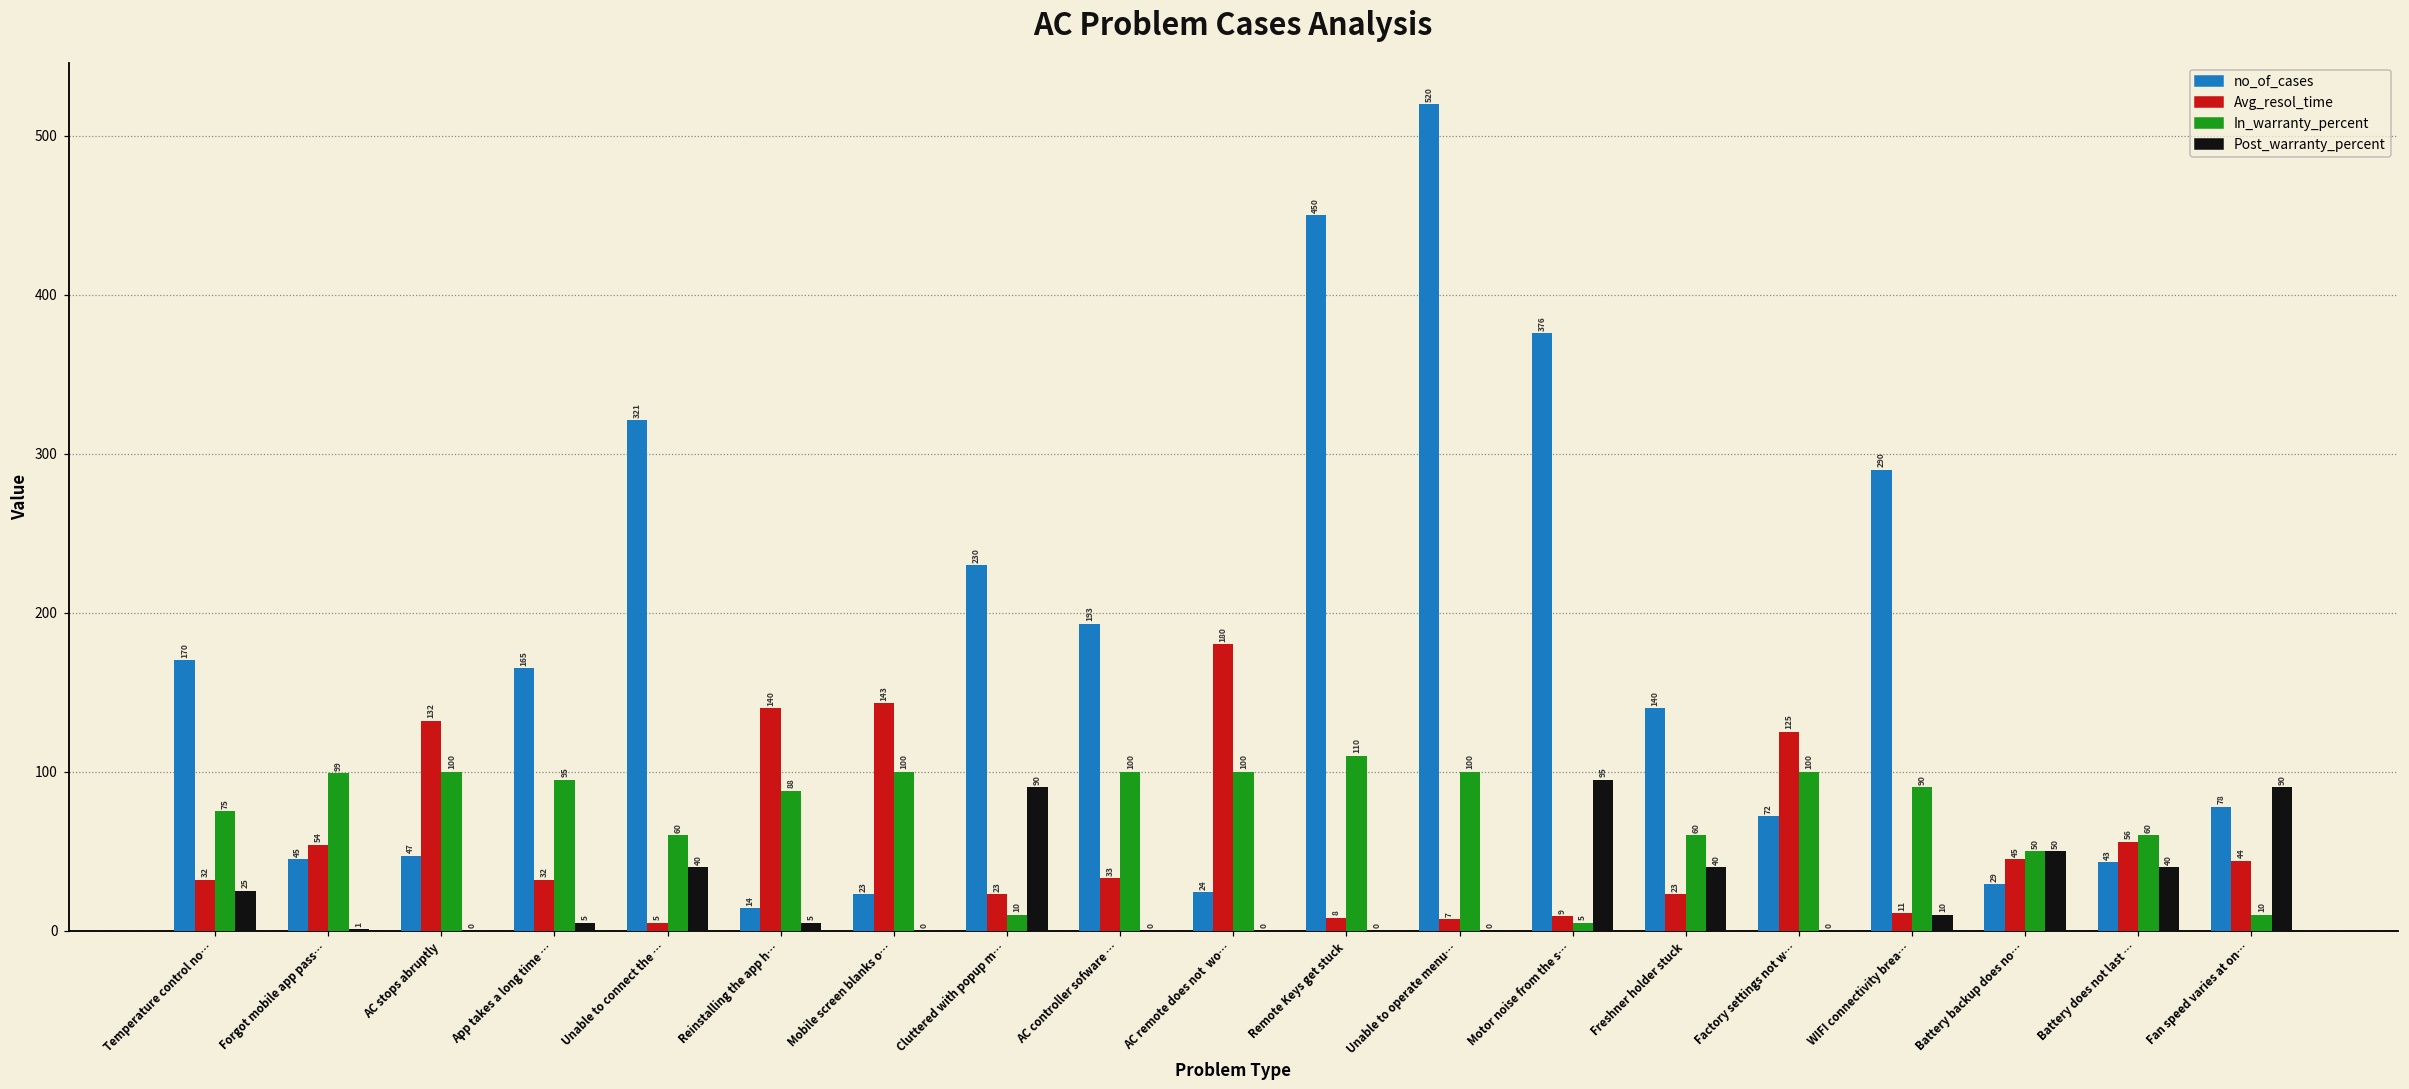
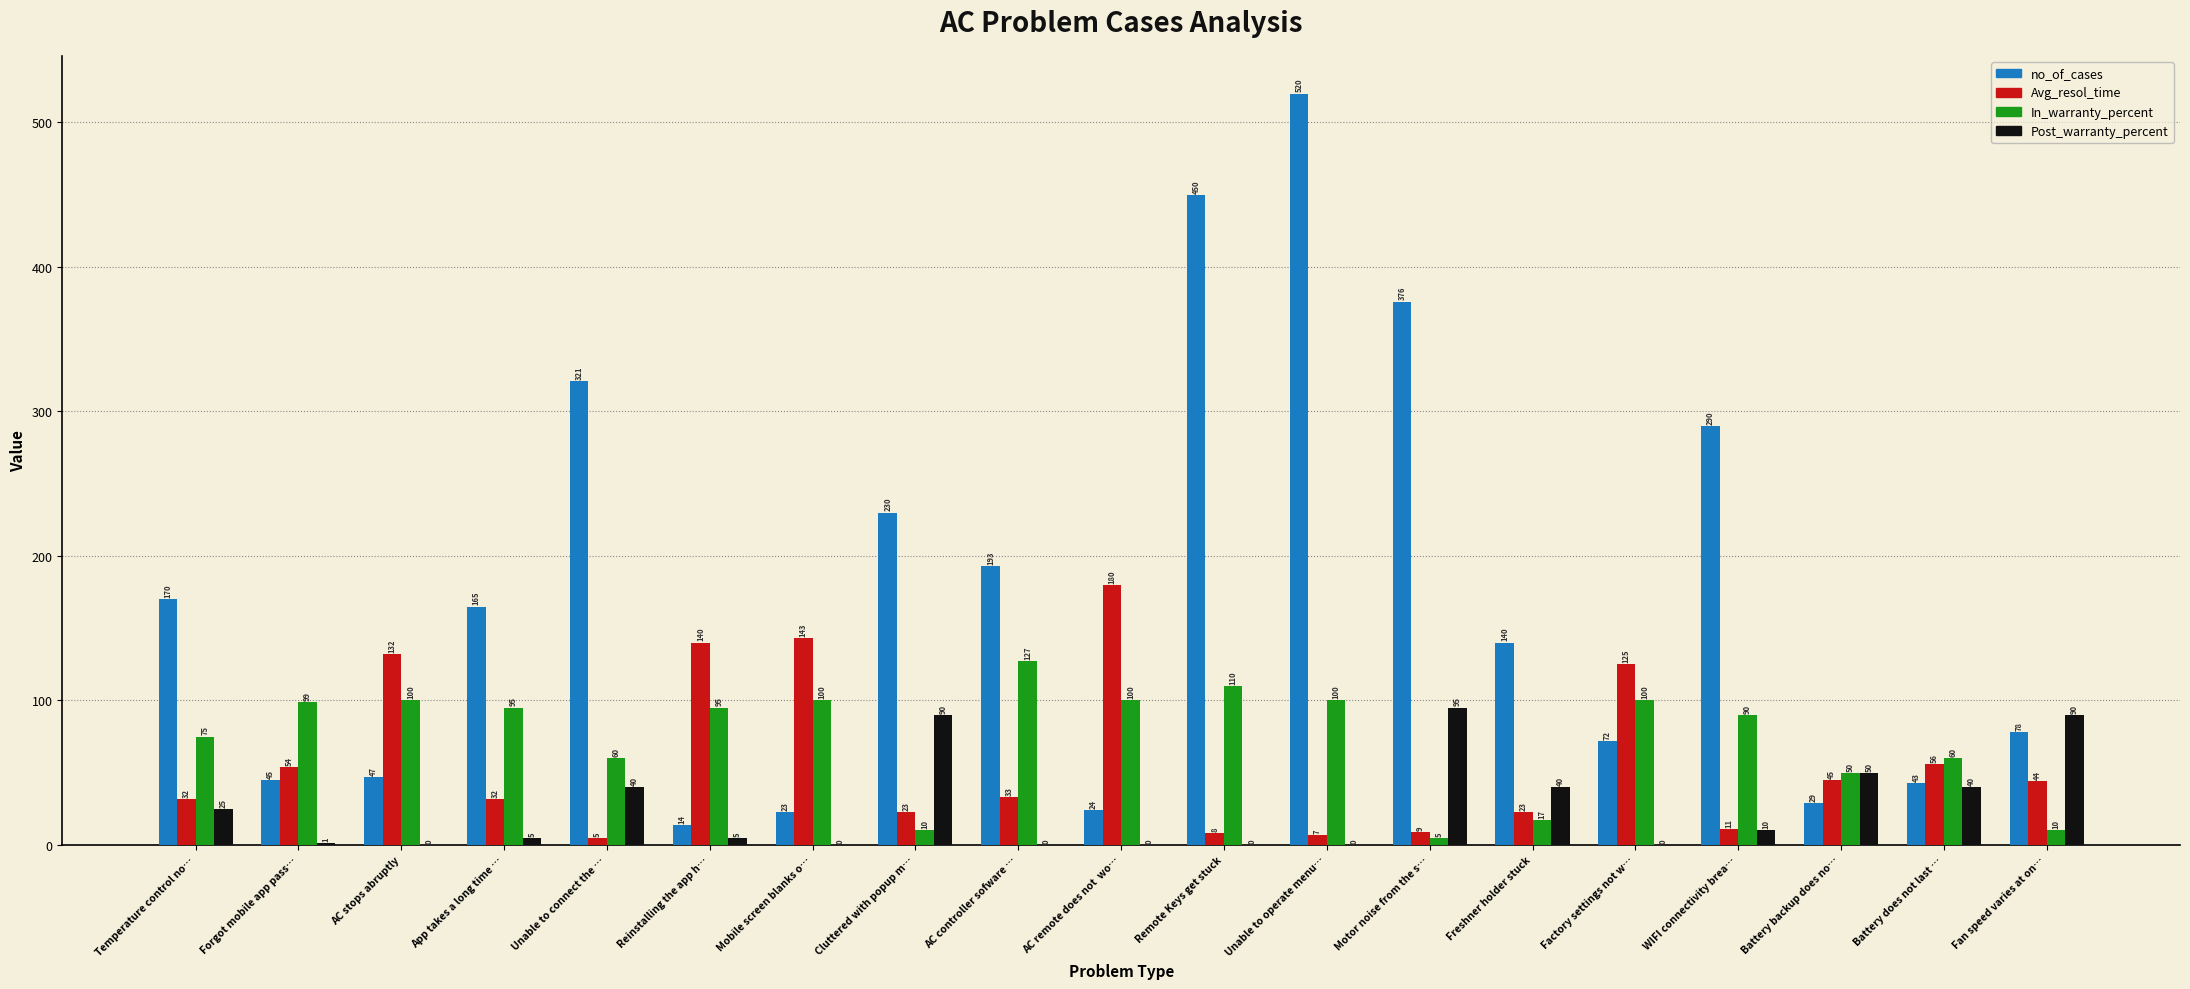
  {
    "no_of_cases": {
      "Temperature control no…": 170,
      "Forgot mobile app pass…": 45,
      "AC stops abruptly": 47,
      "App takes a long time …": 165,
      "Unable to connect the …": 321,
      "Reinstalling the app h…": 14,
      "Mobile screen blanks o…": 23,
      "Cluttered with popup m…": 230,
      "AC controller sofware …": 193,
      "AC remote does not wo…": 24,
      "Remote Keys get stuck": 450,
      "Unable to operate menu…": 520,
      "Motor noise from the s…": 376,
      "Freshner holder stuck": 140,
      "Factory settings not w…": 72,
      "WIFI connectivity brea…": 290,
      "Battery backup does no…": 29,
      "Battery does not last …": 43,
      "Fan speed varies at on…": 78
    },
    "Avg_resol_time": {
      "Temperature control no…": 32,
      "Forgot mobile app pass…": 54,
      "AC stops abruptly": 132,
      "App takes a long time …": 32,
      "Unable to connect the …": 5,
      "Reinstalling the app h…": 140,
      "Mobile screen blanks o…": 143,
      "Cluttered with popup m…": 23,
      "AC controller sofware …": 33,
      "AC remote does not wo…": 180,
      "Remote Keys get stuck": 8,
      "Unable to operate menu…": 7,
      "Motor noise from the s…": 9,
      "Freshner holder stuck": 23,
      "Factory settings not w…": 125,
      "WIFI connectivity brea…": 11,
      "Battery backup does no…": 45,
      "Battery does not last …": 56,
      "Fan speed varies at on…": 44
    },
    "In_warranty_percent": {
      "Temperature control no…": 75,
      "Forgot mobile app pass…": 99,
      "AC stops abruptly": 100,
      "App takes a long time …": 95,
      "Unable to connect the …": 60,
-     "Reinstalling the app h…": 88,
+     "Reinstalling the app h…": 95,
      "Mobile screen blanks o…": 100,
      "Cluttered with popup m…": 10,
-     "AC controller sofware …": 100,
+     "AC controller sofware …": 127,
      "AC remote does not wo…": 100,
      "Remote Keys get stuck": 110,
      "Unable to operate menu…": 100,
      "Motor noise from the s…": 5,
-     "Freshner holder stuck": 60,
+     "Freshner holder stuck": 17,
      "Factory settings not w…": 100,
      "WIFI connectivity brea…": 90,
      "Battery backup does no…": 50,
      "Battery does not last …": 60,
      "Fan speed varies at on…": 10
    },
    "Post_warranty_percent": {
      "Temperature control no…": 25,
      "Forgot mobile app pass…": 1,
      "AC stops abruptly": 0,
      "App takes a long time …": 5,
      "Unable to connect the …": 40,
      "Reinstalling the app h…": 5,
      "Mobile screen blanks o…": 0,
      "Cluttered with popup m…": 90,
      "AC controller sofware …": 0,
      "AC remote does not wo…": 0,
      "Remote Keys get stuck": 0,
      "Unable to operate menu…": 0,
      "Motor noise from the s…": 95,
      "Freshner holder stuck": 40,
      "Factory settings not w…": 0,
      "WIFI connectivity brea…": 10,
      "Battery backup does no…": 50,
      "Battery does not last …": 40,
      "Fan speed varies at on…": 90
    }
  }
